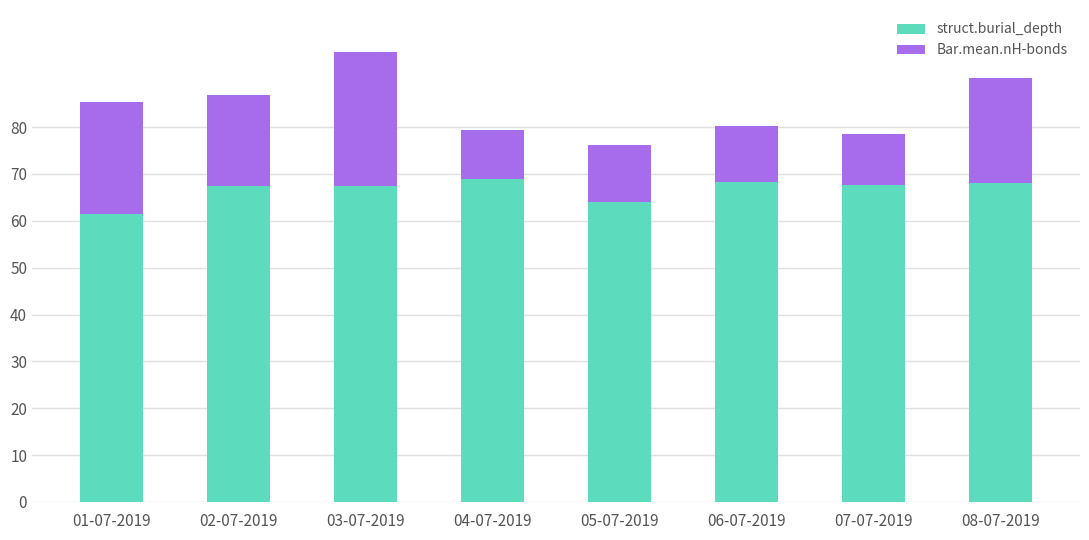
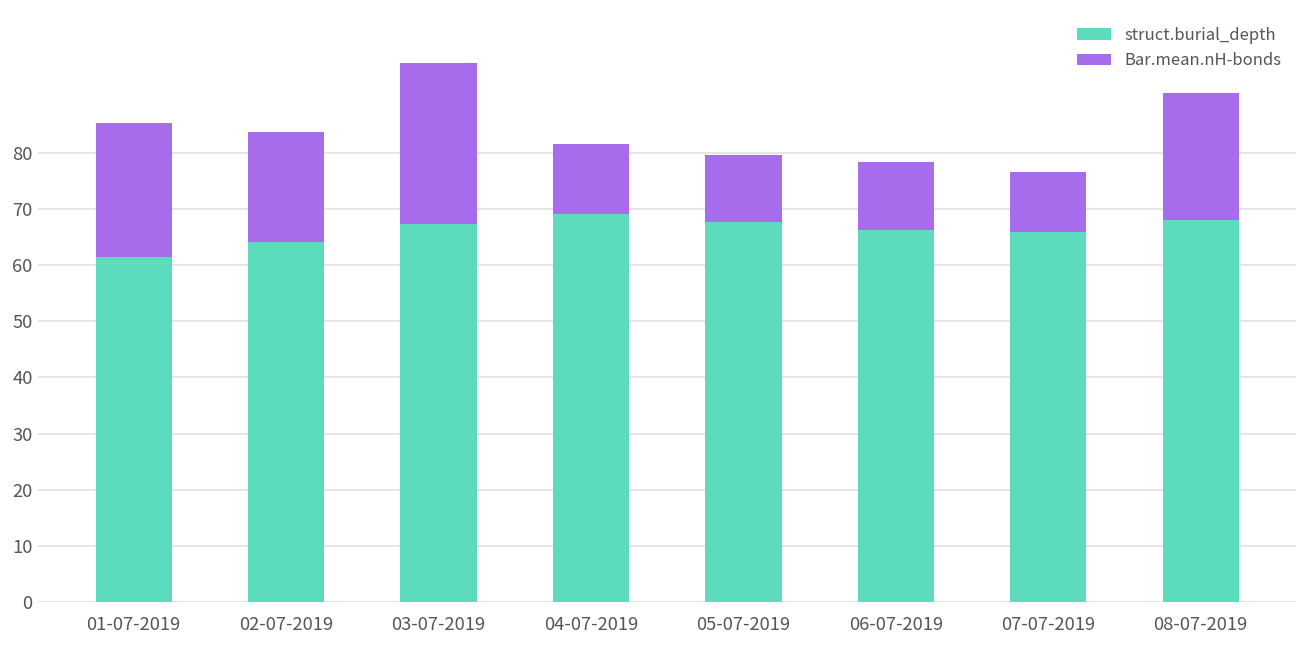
  {
    "struct.burial_depth": {
      "01-07-2019": 61,
-     "02-07-2019": 67,
+     "02-07-2019": 64,
      "03-07-2019": 67,
      "04-07-2019": 69,
-     "05-07-2019": 64,
-     "06-07-2019": 68,
-     "07-07-2019": 68,
+     "05-07-2019": 68,
+     "06-07-2019": 66,
+     "07-07-2019": 66,
      "08-07-2019": 68
    },
    "Bar.mean.nH-bonds": {
      "01-07-2019": 24,
      "02-07-2019": 20,
      "03-07-2019": 29,
-     "04-07-2019": 10,
+     "04-07-2019": 13,
      "05-07-2019": 12,
      "06-07-2019": 12,
      "07-07-2019": 11,
      "08-07-2019": 23
    }
  }
